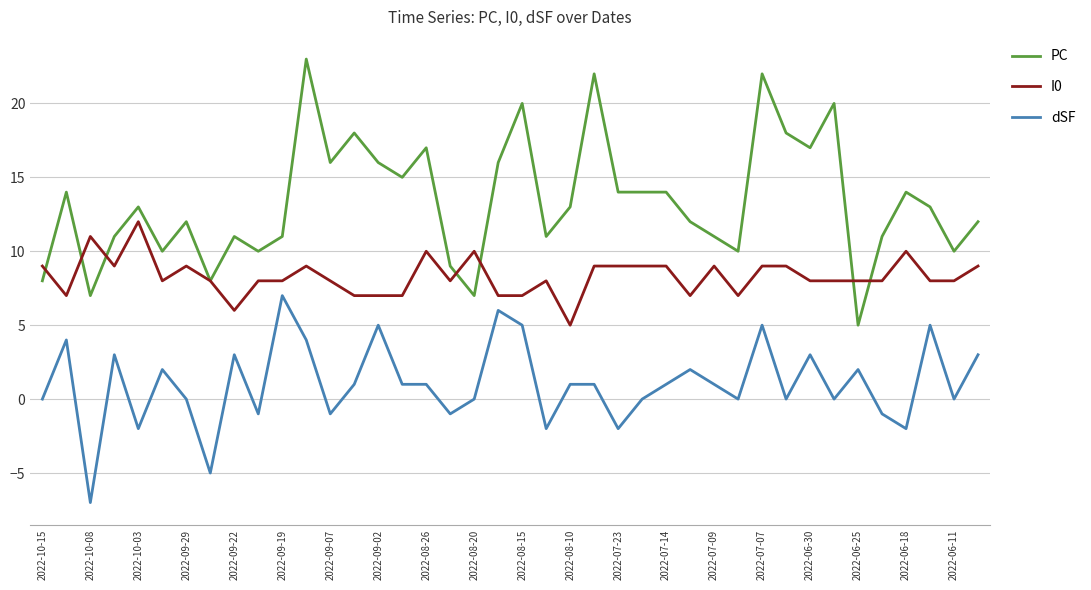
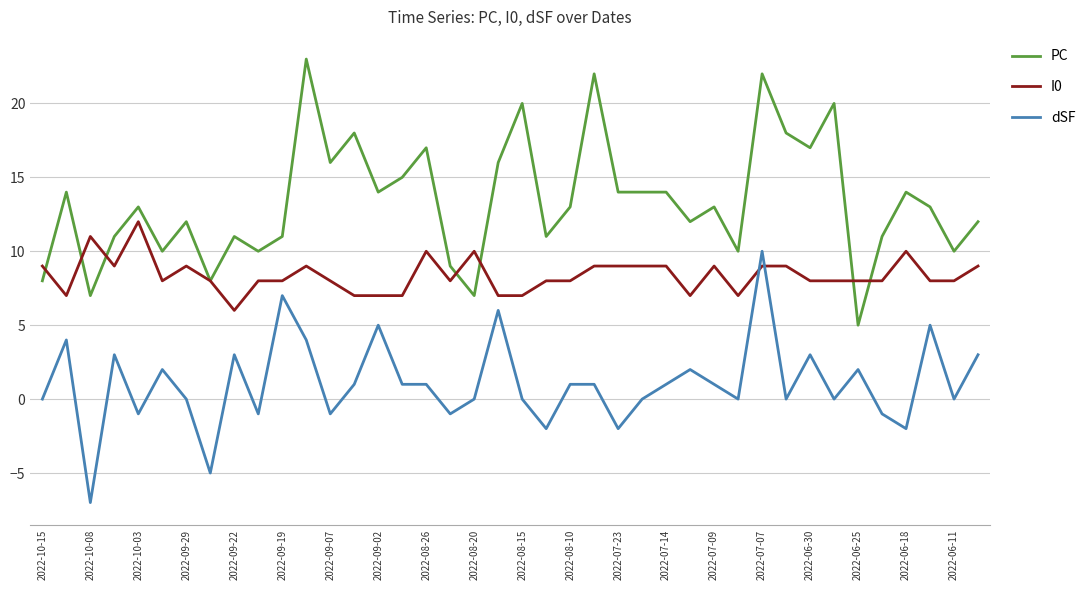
  {
    "PC": {
      "2022-10-15": 8,
      "2022-10-08": 7,
      "2022-10-03": 13,
      "2022-09-29": 12,
      "2022-09-22": 11,
      "2022-09-19": 11,
      "2022-09-07": 16,
-     "2022-09-02": 16,
+     "2022-09-02": 14,
      "2022-08-26": 17,
      "2022-08-20": 7,
      "2022-08-15": 20,
      "2022-08-10": 13,
      "2022-07-23": 14,
      "2022-07-14": 14,
-     "2022-07-09": 11,
+     "2022-07-09": 13,
      "2022-07-07": 22,
      "2022-06-30": 17,
      "2022-06-25": 5,
      "2022-06-18": 14,
      "2022-06-11": 10
    },
    "I0": {
      "2022-10-15": 9,
      "2022-10-08": 11,
      "2022-10-03": 12,
      "2022-09-29": 9,
      "2022-09-22": 6,
      "2022-09-19": 8,
      "2022-09-07": 8,
      "2022-09-02": 7,
      "2022-08-26": 10,
      "2022-08-20": 10,
      "2022-08-15": 7,
-     "2022-08-10": 5,
+     "2022-08-10": 8,
      "2022-07-23": 9,
      "2022-07-14": 9,
      "2022-07-09": 9,
      "2022-07-07": 9,
      "2022-06-30": 8,
      "2022-06-25": 8,
      "2022-06-18": 10,
      "2022-06-11": 8
    },
    "dSF": {
      "2022-10-15": 0,
      "2022-10-08": -7,
-     "2022-10-03": -2,
+     "2022-10-03": -1,
      "2022-09-29": 0,
      "2022-09-22": 3,
      "2022-09-19": 7,
      "2022-09-07": -1,
      "2022-09-02": 5,
      "2022-08-26": 1,
      "2022-08-20": 0,
-     "2022-08-15": 5,
+     "2022-08-15": 0,
      "2022-08-10": 1,
      "2022-07-23": -2,
      "2022-07-14": 1,
      "2022-07-09": 1,
-     "2022-07-07": 5,
+     "2022-07-07": 10,
      "2022-06-30": 3,
      "2022-06-25": 2,
      "2022-06-18": -2,
      "2022-06-11": 0
    }
  }
